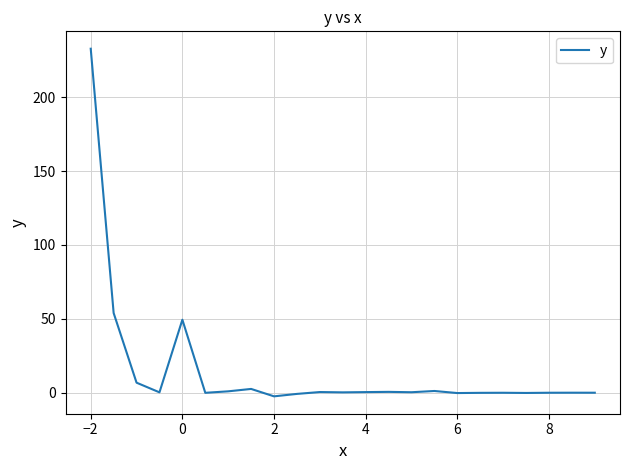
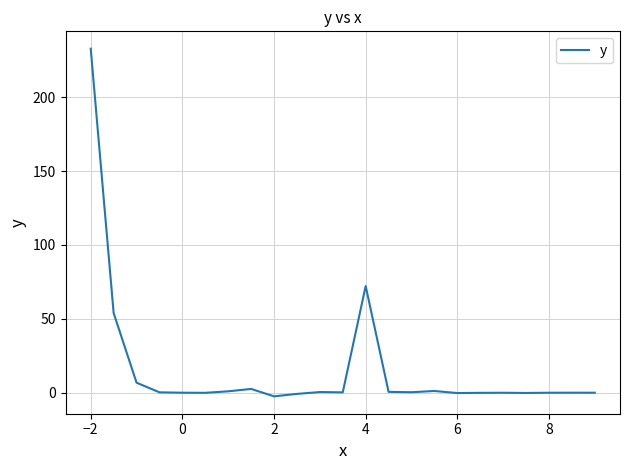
  {
    "−2": 233,
-   "0": 49,
+   "0": 0,
    "2": -2,
-   "4": 0,
+   "4": 72,
    "6": 0,
    "8": 0
  }
